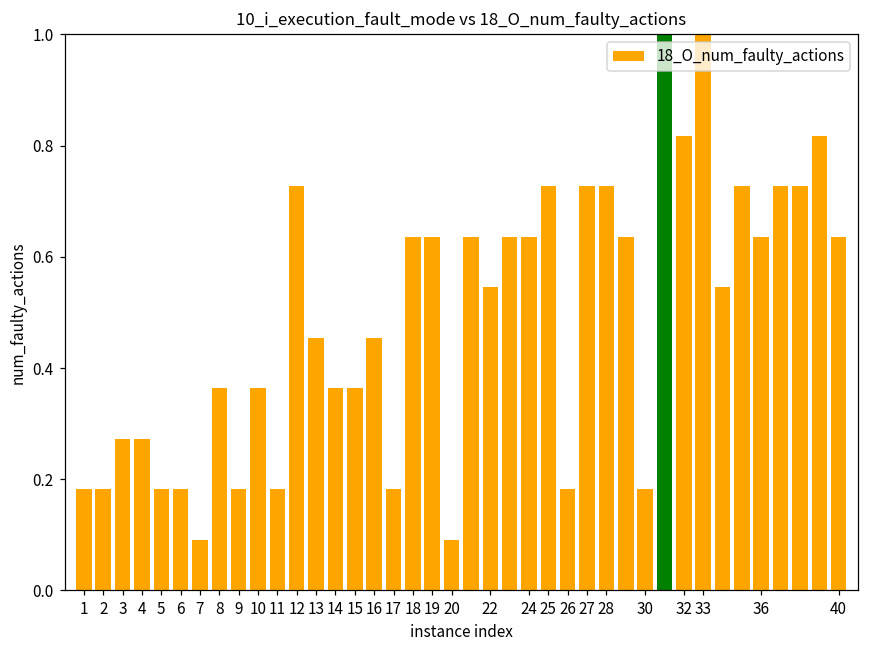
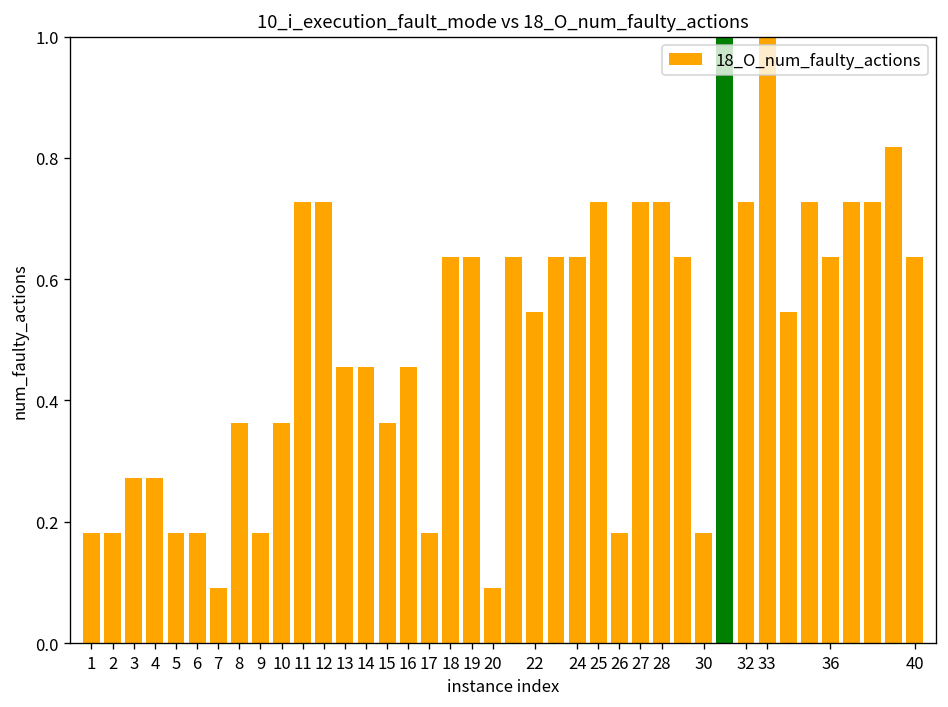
  {
    "2": 0.18,
    "6": 0.18,
    "10": 0.36,
-   "11": 0.18,
+   "11": 0.73,
    "12": 0.73,
    "13": 0.45,
-   "14": 0.36,
+   "14": 0.45,
    "15": 0.36,
    "16": 0.45,
    "17": 0.18,
    "18": 0.64,
    "19": 0.64,
    "20": 0.09,
    "22": 0.55,
    "24": 0.64,
    "25": 0.73,
    "26": 0.18,
    "27": 0.73,
    "28": 0.73,
    "30": 0.18,
-   "32": 0.82,
+   "32": 0.73,
    "33": 1.00,
    "36": 0.64,
    "40": 0.64
  }
